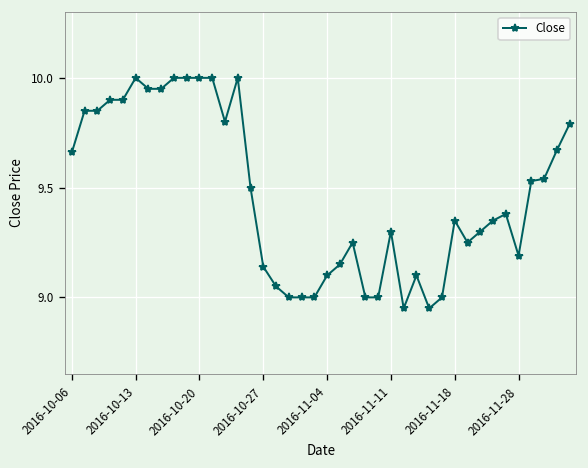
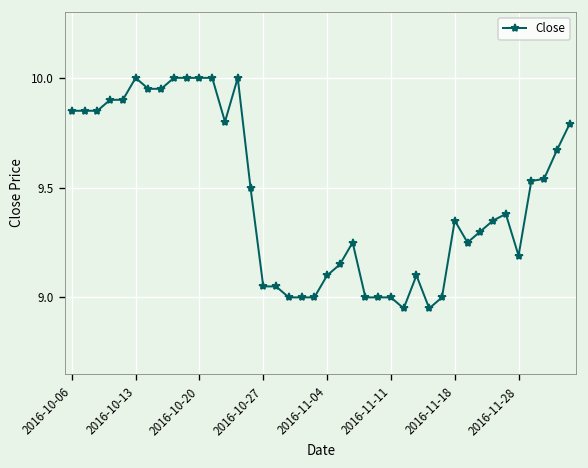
  {
-   "2016-10-06": 9.66,
+   "2016-10-06": 9.85,
    "2016-10-13": 10.00,
    "2016-10-20": 10.00,
-   "2016-10-27": 9.14,
+   "2016-10-27": 9.05,
    "2016-11-04": 9.10,
-   "2016-11-11": 9.3,
+   "2016-11-11": 9.0,
    "2016-11-18": 9.35,
    "2016-11-28": 9.19
  }
